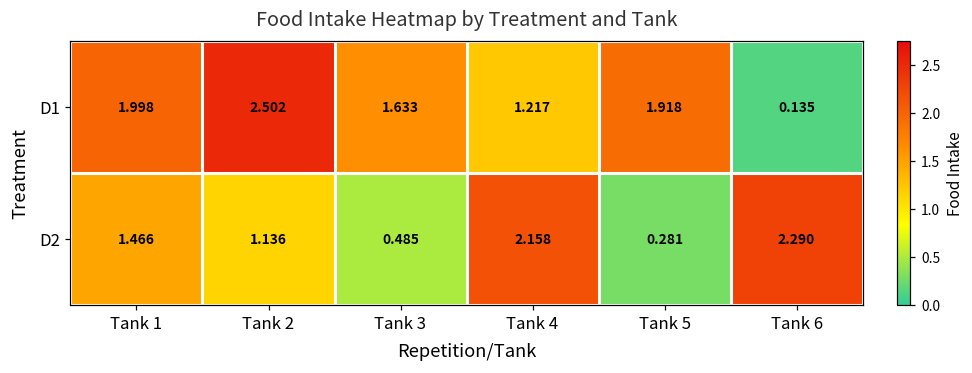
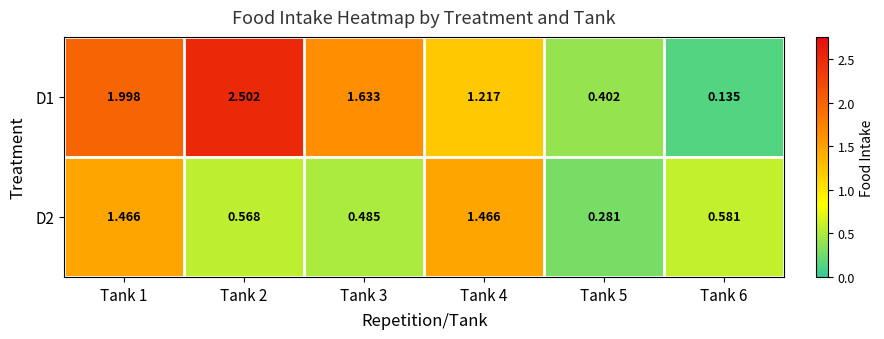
  {
    "D1": {
      "Tank 1": 1.998,
      "Tank 2": 2.502,
      "Tank 3": 1.633,
      "Tank 4": 1.217,
-     "Tank 5": 1.918,
+     "Tank 5": 0.402,
      "Tank 6": 0.135
    },
    "D2": {
      "Tank 1": 1.466,
-     "Tank 2": 1.136,
+     "Tank 2": 0.568,
      "Tank 3": 0.485,
-     "Tank 4": 2.158,
+     "Tank 4": 1.466,
      "Tank 5": 0.281,
-     "Tank 6": 2.290
+     "Tank 6": 0.581
    }
  }
